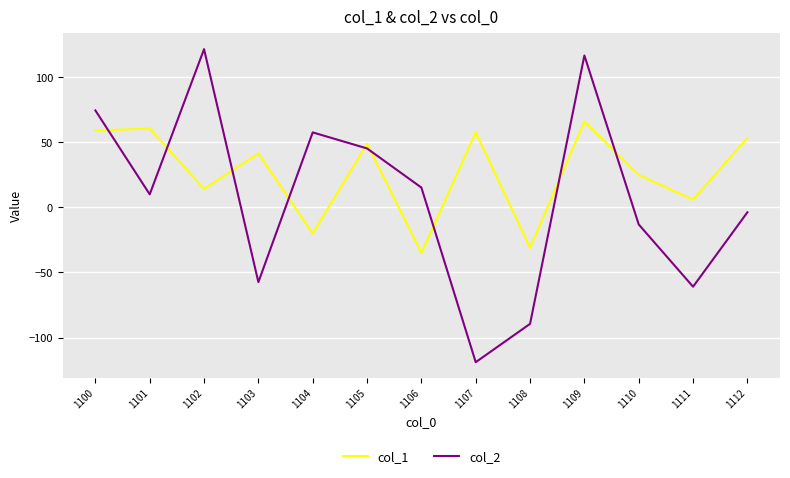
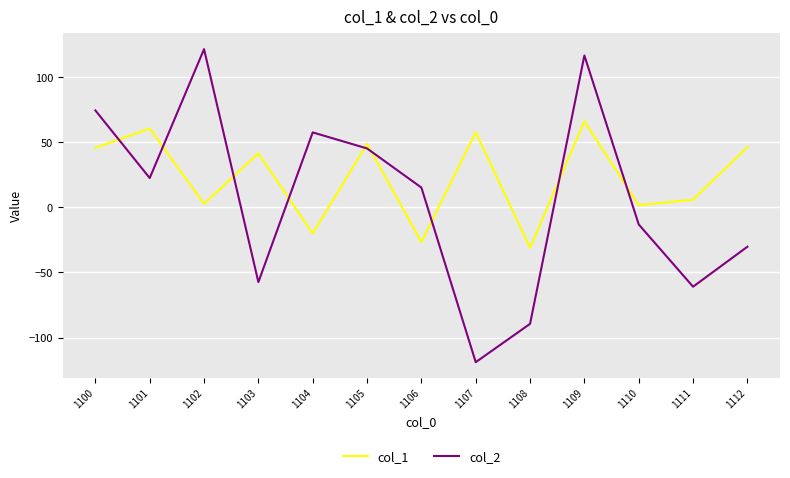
  {
    "col_1": {
-     "1100": 59,
+     "1100": 46,
      "1101": 61,
-     "1102": 14,
+     "1102": 3,
      "1103": 41,
      "1104": -20,
      "1105": 49,
-     "1106": -35,
+     "1106": -27,
      "1107": 58,
      "1108": -31,
      "1109": 66,
-     "1110": 25,
+     "1110": 2,
      "1111": 6,
-     "1112": 53
+     "1112": 46
    },
    "col_2": {
      "1100": 74,
-     "1101": 10,
+     "1101": 22,
      "1102": 121,
      "1103": -57,
      "1104": 58,
      "1105": 45,
      "1106": 15,
      "1107": -119,
      "1108": -89,
      "1109": 117,
      "1110": -13,
      "1111": -61,
-     "1112": -4
+     "1112": -30
    }
  }
